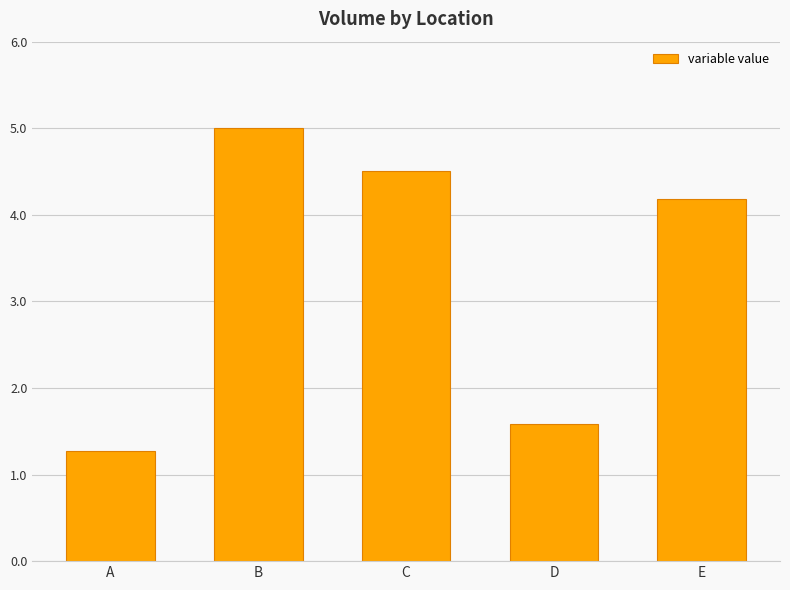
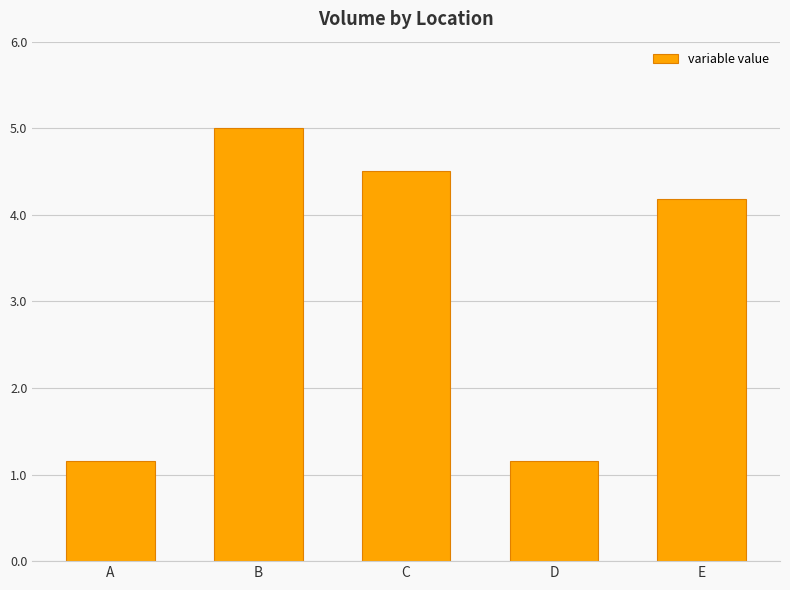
  {
-   "A": 1.3,
+   "A": 1.2,
    "B": 5.0,
    "C": 4.5,
-   "D": 1.6,
+   "D": 1.2,
    "E": 4.2
  }
